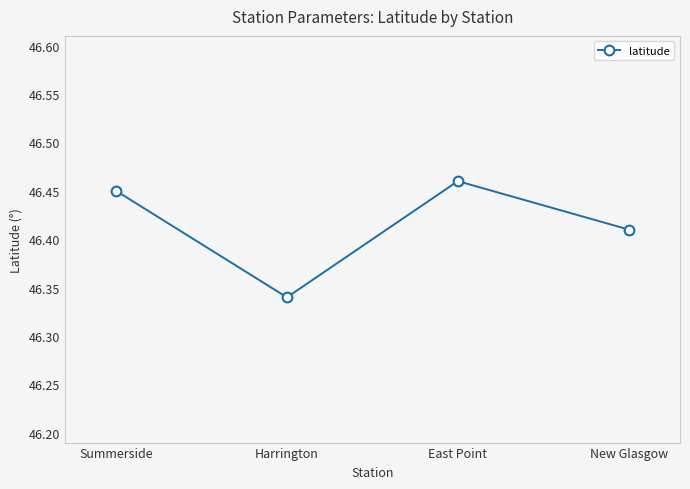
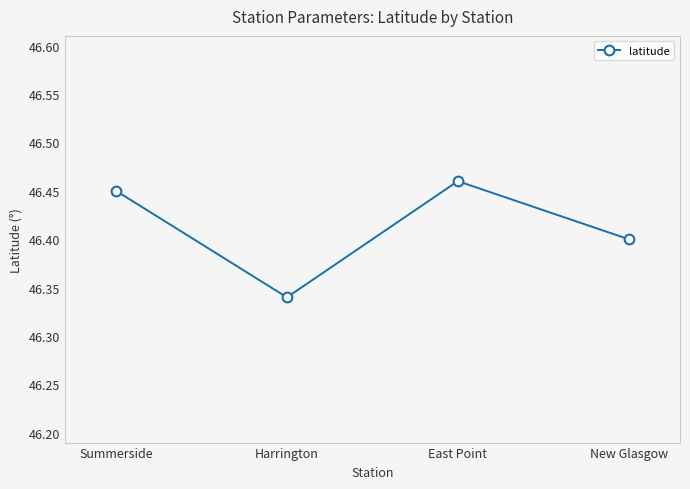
  {
    "Summerside": 46.45,
    "Harrington": 46.34,
    "East Point": 46.46,
-   "New Glasgow": 46.41
+   "New Glasgow": 46.40
  }
